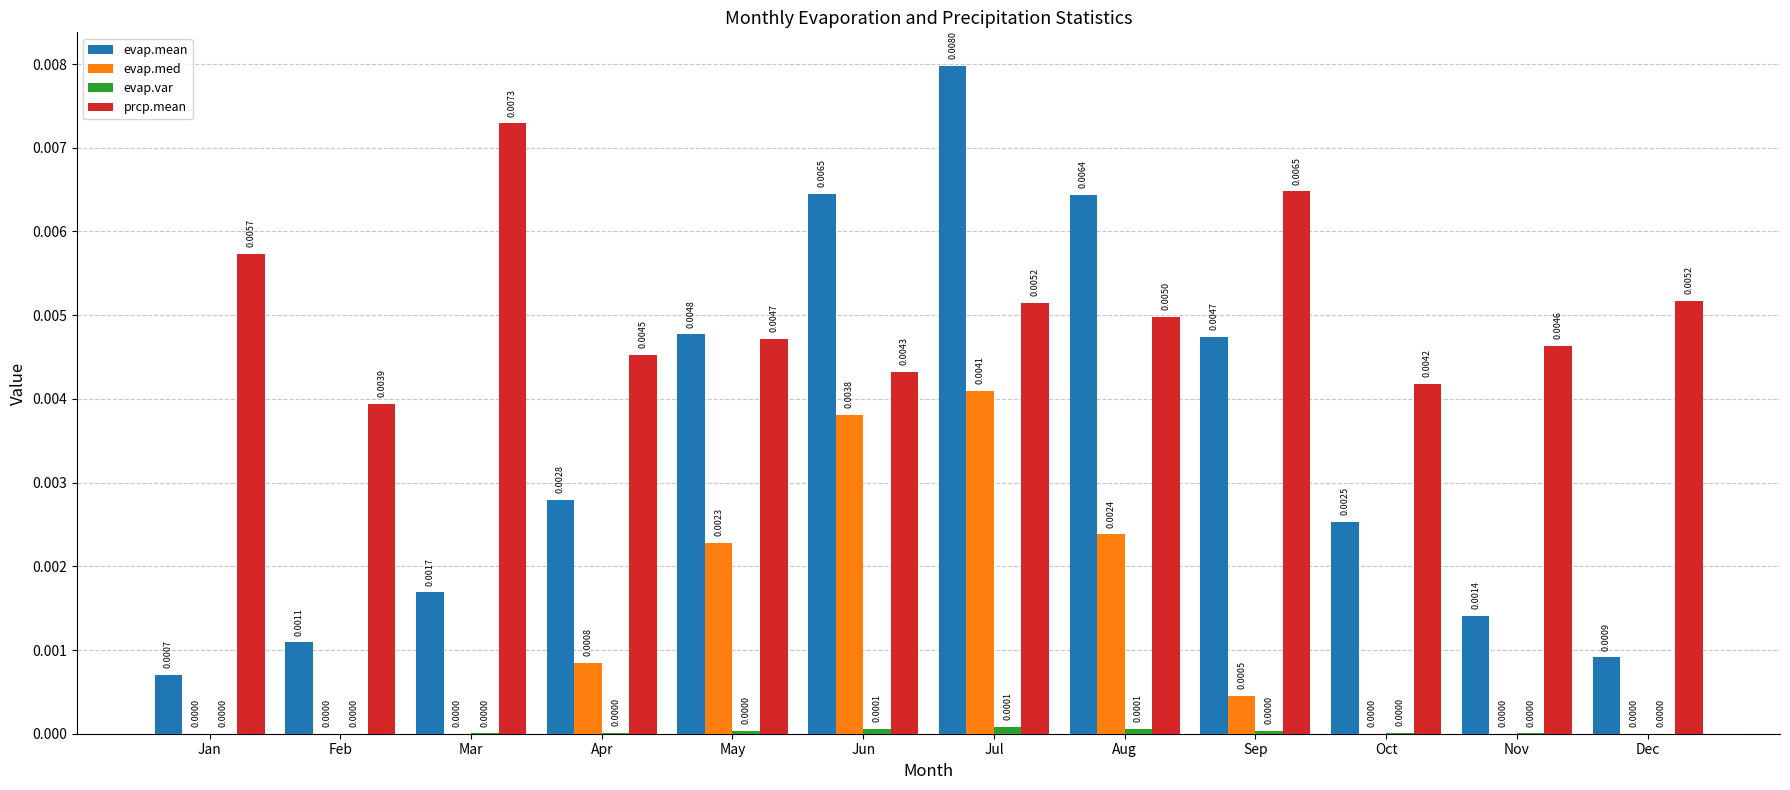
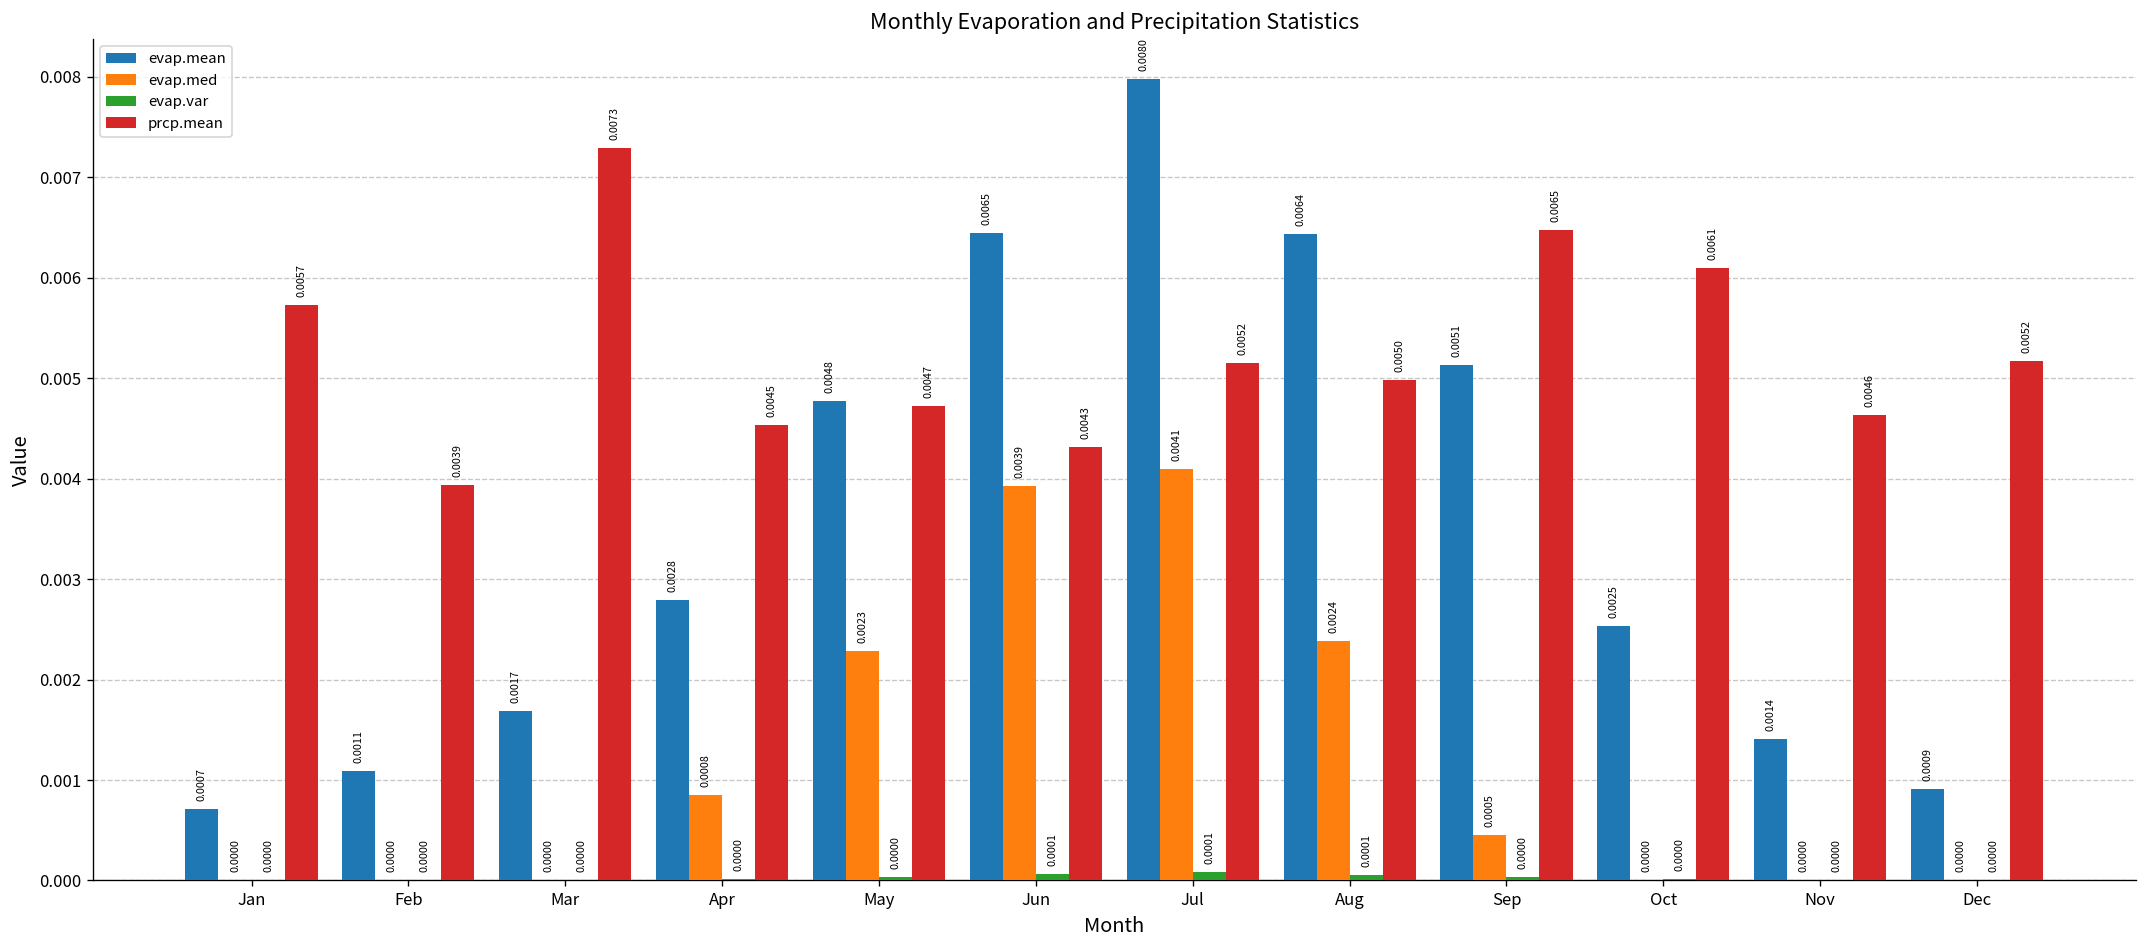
  {
    "evap.mean": {
      "Jan": 0.0007,
      "Feb": 0.0011,
      "Mar": 0.0017,
      "Apr": 0.0028,
      "May": 0.0048,
      "Jun": 0.0065,
      "Jul": 0.0080,
      "Aug": 0.0064,
-     "Sep": 0.0047,
+     "Sep": 0.0051,
      "Oct": 0.0025,
      "Nov": 0.0014,
      "Dec": 0.0009
    },
    "evap.med": {
      "Jan": 0.0000,
      "Feb": 0.0000,
      "Mar": 0.0000,
      "Apr": 0.0008,
      "May": 0.0023,
-     "Jun": 0.0038,
+     "Jun": 0.0039,
      "Jul": 0.0041,
      "Aug": 0.0024,
      "Sep": 0.0005,
      "Oct": 0.0000,
      "Nov": 0.0000,
      "Dec": 0.0000
    },
    "evap.var": {
      "Jan": 0.0000,
      "Feb": 0.0000,
      "Mar": 0.0000,
      "Apr": 0.0000,
      "May": 0.0000,
      "Jun": 0.0001,
      "Jul": 0.0001,
      "Aug": 0.0001,
      "Sep": 0.0000,
      "Oct": 0.0000,
      "Nov": 0.0000,
      "Dec": 0.0000
    },
    "prcp.mean": {
      "Jan": 0.0057,
      "Feb": 0.0039,
      "Mar": 0.0073,
      "Apr": 0.0045,
      "May": 0.0047,
      "Jun": 0.0043,
      "Jul": 0.0052,
      "Aug": 0.0050,
      "Sep": 0.0065,
-     "Oct": 0.0042,
+     "Oct": 0.0061,
      "Nov": 0.0046,
      "Dec": 0.0052
    }
  }
